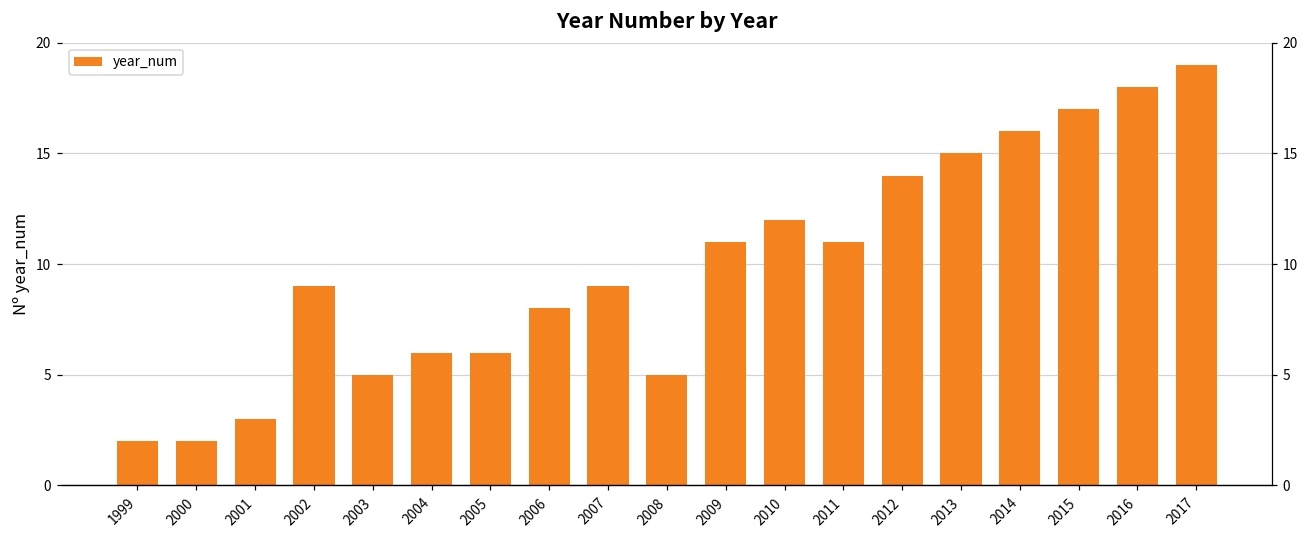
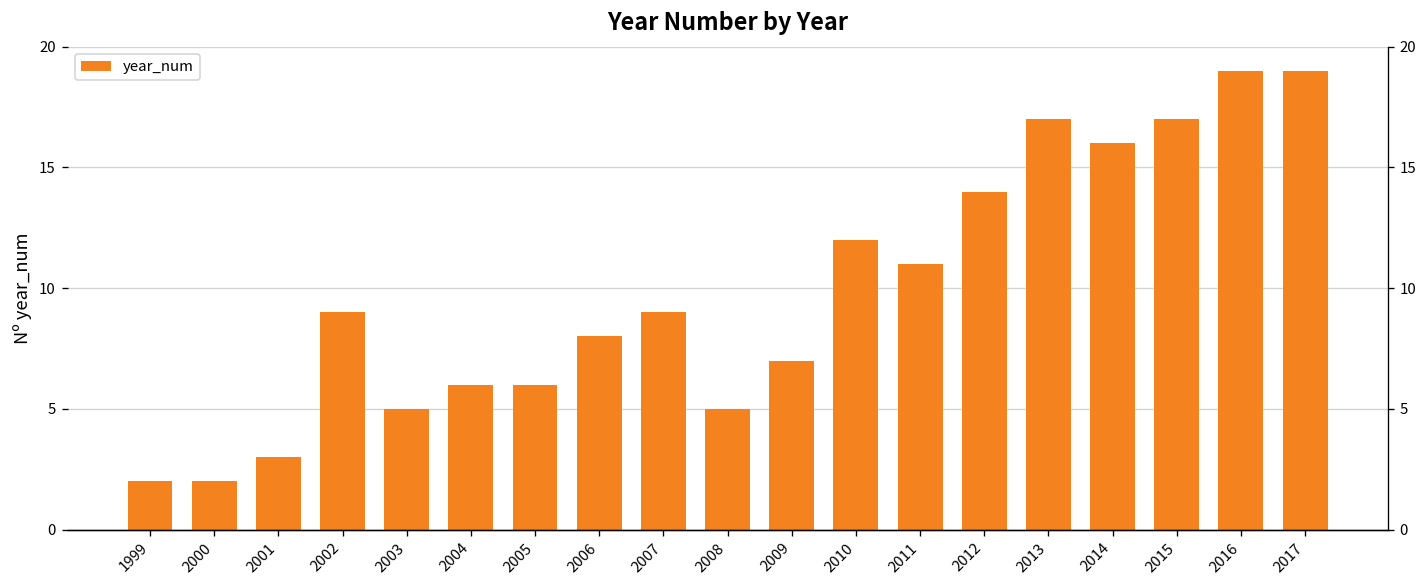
  {
    "1999": 2,
    "2000": 2,
    "2001": 3,
    "2002": 9,
    "2003": 5,
    "2004": 6,
    "2005": 6,
    "2006": 8,
    "2007": 9,
    "2008": 5,
-   "2009": 11,
+   "2009": 7,
    "2010": 12,
    "2011": 11,
    "2012": 14,
-   "2013": 15,
+   "2013": 17,
    "2014": 16,
    "2015": 17,
-   "2016": 18,
+   "2016": 19,
    "2017": 19
  }
